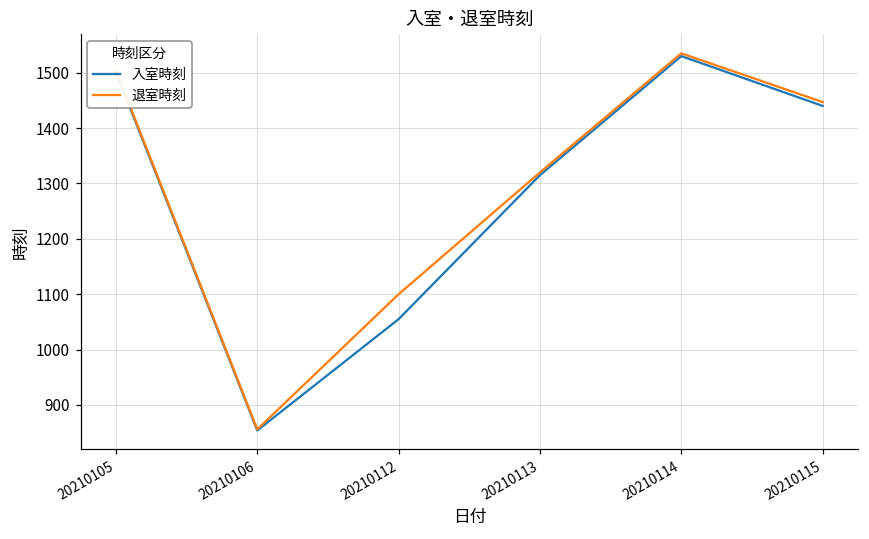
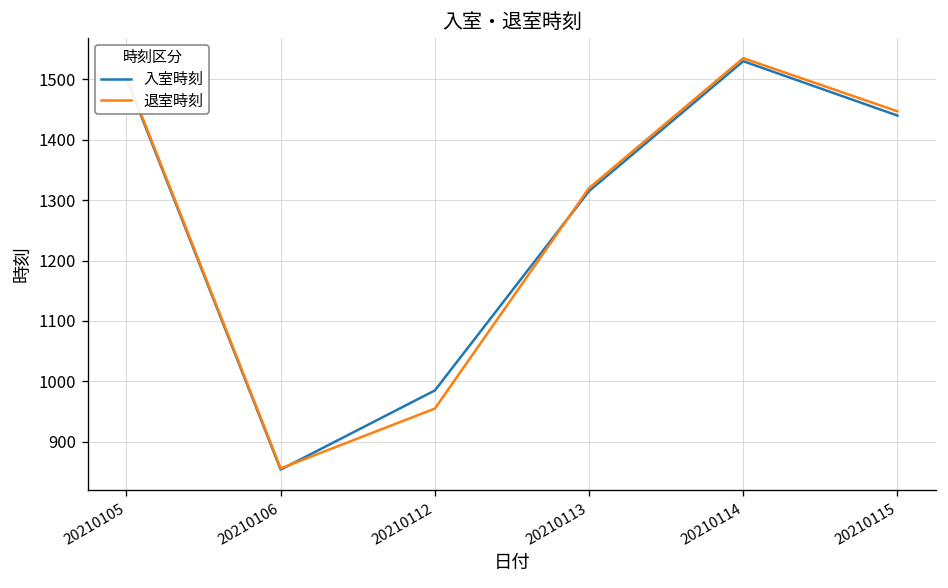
  {
    "入室時刻": {
-     "20210112": 1060,
+     "20210112": 990,
      "20210115": 1440
    },
    "退室時刻": {
-     "20210112": 1100,
+     "20210112": 960,
      "20210115": 1450
    }
  }
